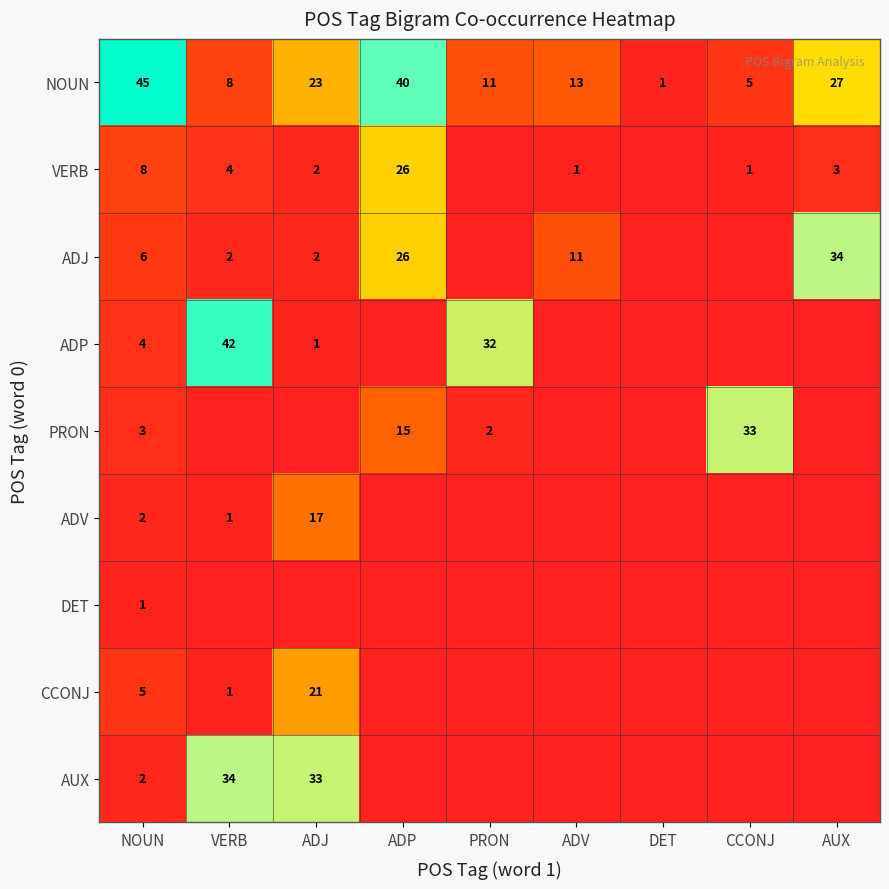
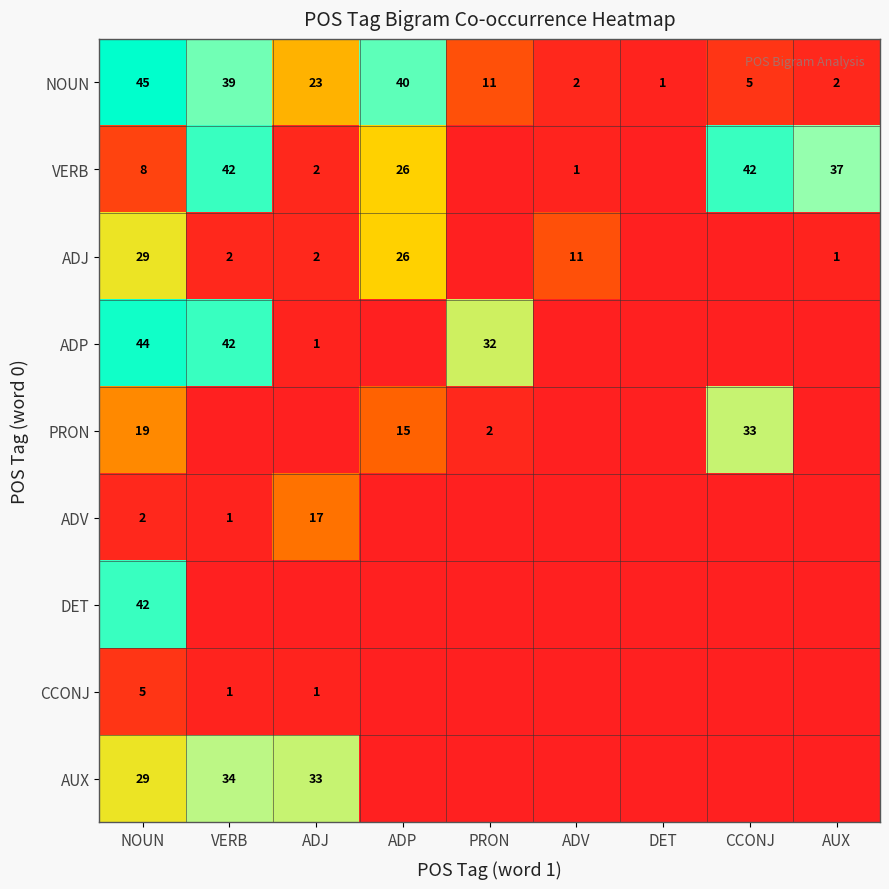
  {
    "NOUN": {
      "NOUN": 45,
-     "VERB": 8,
+     "VERB": 39,
      "ADJ": 23,
      "ADP": 40,
      "PRON": 11,
-     "ADV": 13,
+     "ADV": 2,
      "DET": 1,
      "CCONJ": 5,
-     "AUX": 27
+     "AUX": 2
    },
    "VERB": {
      "NOUN": 8,
-     "VERB": 4,
+     "VERB": 42,
      "ADJ": 2,
      "ADP": 26,
      "ADV": 1,
-     "CCONJ": 1,
-     "AUX": 3
+     "CCONJ": 42,
+     "AUX": 37
    },
    "ADJ": {
-     "NOUN": 6,
+     "NOUN": 29,
      "VERB": 2,
      "ADJ": 2,
      "ADP": 26,
      "ADV": 11,
-     "AUX": 34
+     "AUX": 1
    },
    "ADP": {
-     "NOUN": 4,
+     "NOUN": 44,
      "VERB": 42,
      "ADJ": 1,
      "PRON": 32
    },
    "PRON": {
-     "NOUN": 3,
+     "NOUN": 19,
      "ADP": 15,
      "PRON": 2,
      "CCONJ": 33
    },
    "ADV": {
      "NOUN": 2,
      "VERB": 1,
      "ADJ": 17
    },
    "DET": {
-     "NOUN": 1
+     "NOUN": 42
    },
    "CCONJ": {
      "NOUN": 5,
      "VERB": 1,
-     "ADJ": 21
+     "ADJ": 1
    },
    "AUX": {
-     "NOUN": 2,
+     "NOUN": 29,
      "VERB": 34,
      "ADJ": 33
    }
  }
